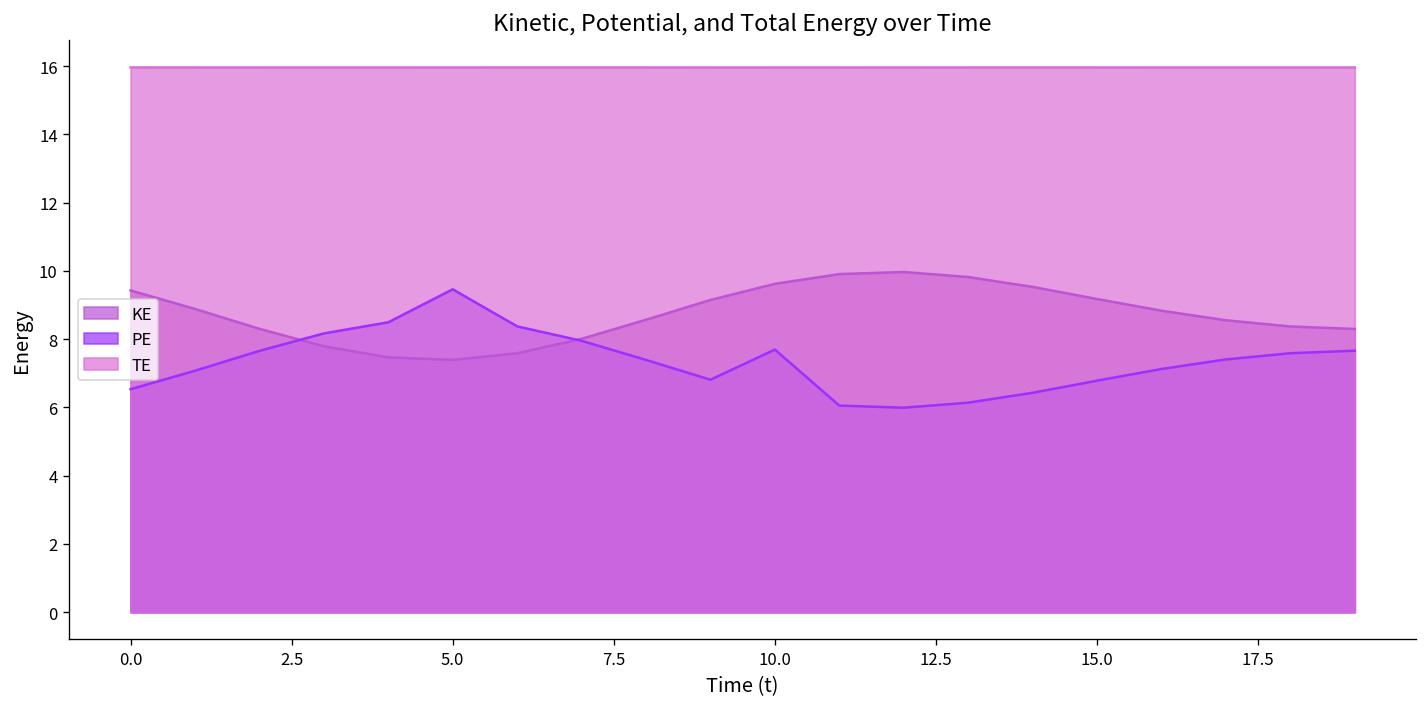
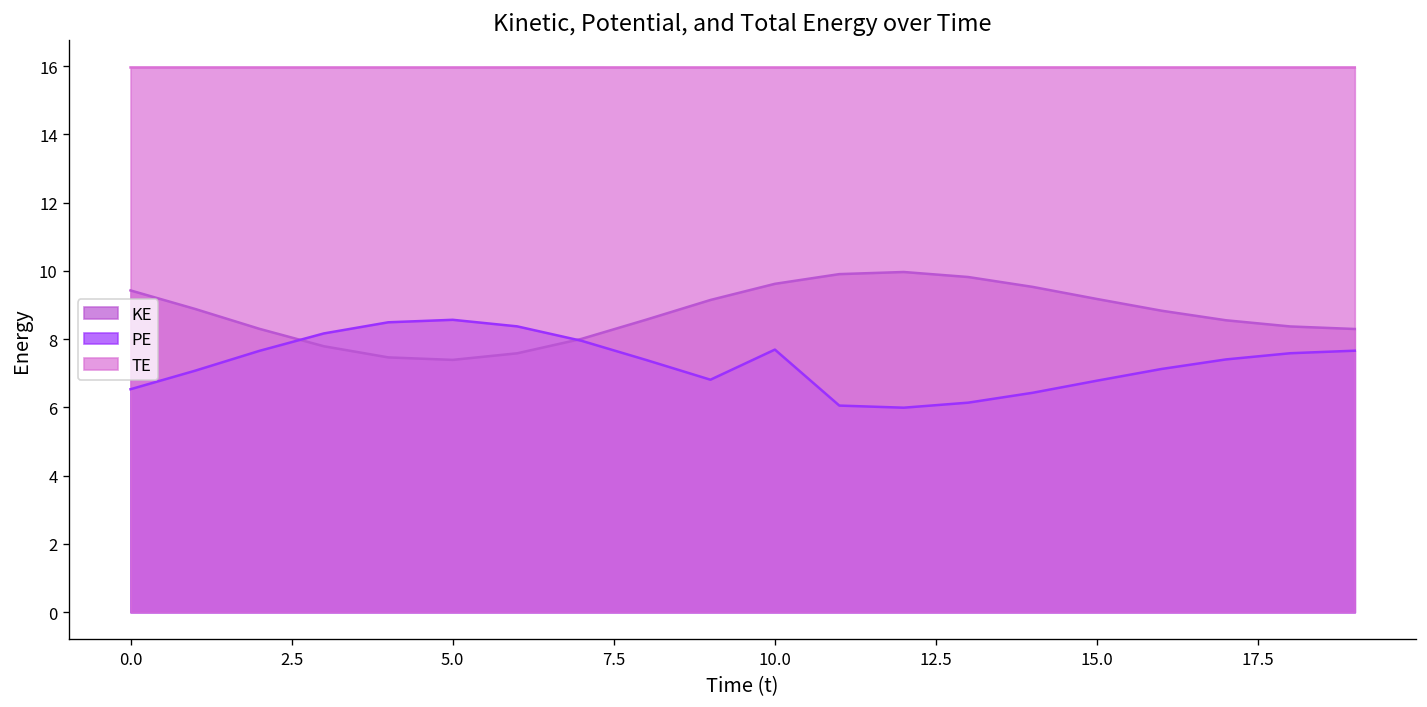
  {
    "PE": {
      "0.0": 6.5,
-     "5.0": 9.5,
+     "5.0": 8.6,
      "10.0": 7.7,
      "15.0": 6.8
    }
  }
